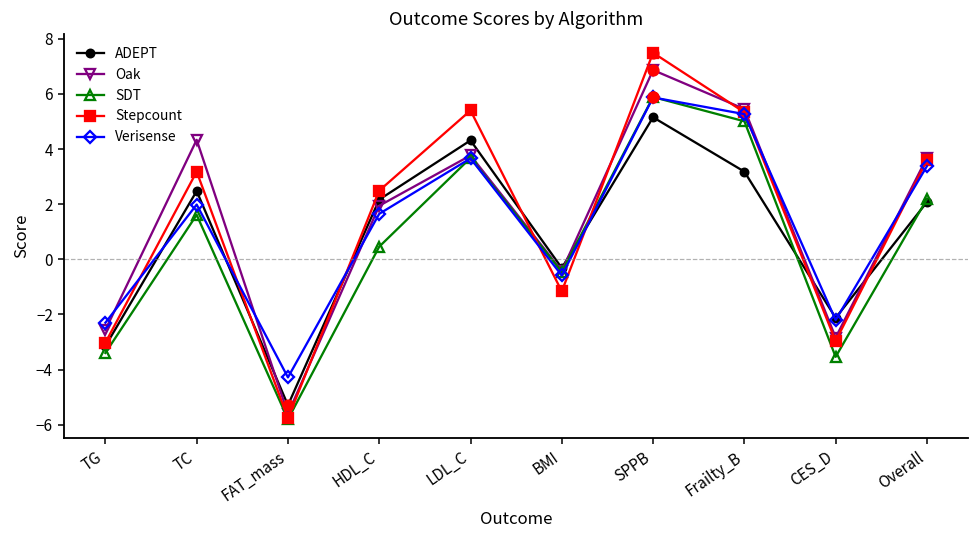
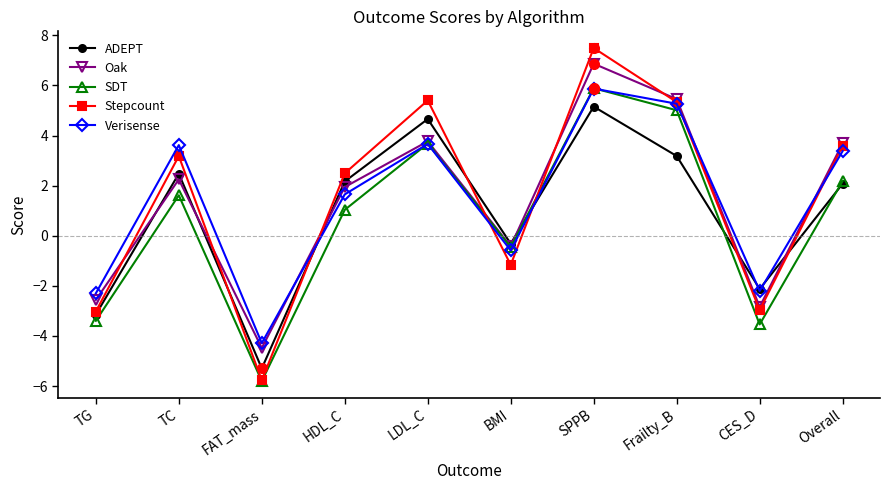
  {
    "ADEPT": {
      "TG": -3.1,
      "TC": 2.5,
      "HDL_C": 2.2,
-     "LDL_C": 4.3,
+     "LDL_C": 4.7,
      "BMI": -0.3,
      "SPPB": 5.2,
      "Frailty_B": 3.2,
      "Overall": 2.1
    },
    "Oak": {
      "TG": -2.6,
-     "TC": 4.3,
-     "FAT_mass": -5.6,
+     "TC": 2.2,
+     "FAT_mass": -4.5,
      "HDL_C": 1.9,
      "Frailty_B": 5.5,
      "CES_D": -2.8
    },
    "SDT": {
      "TG": -3.4,
      "TC": 1.6,
-     "HDL_C": 0.5,
+     "HDL_C": 1.0,
      "Frailty_B": 5.0,
      "CES_D": -3.5,
      "Overall": 2.2
    },
    "Verisense": {
      "TG": -2.3,
-     "TC": 2.0,
+     "TC": 3.6,
      "FAT_mass": -4.3,
      "HDL_C": 1.7,
      "BMI": -0.6,
      "Overall": 3.4
    }
  }
